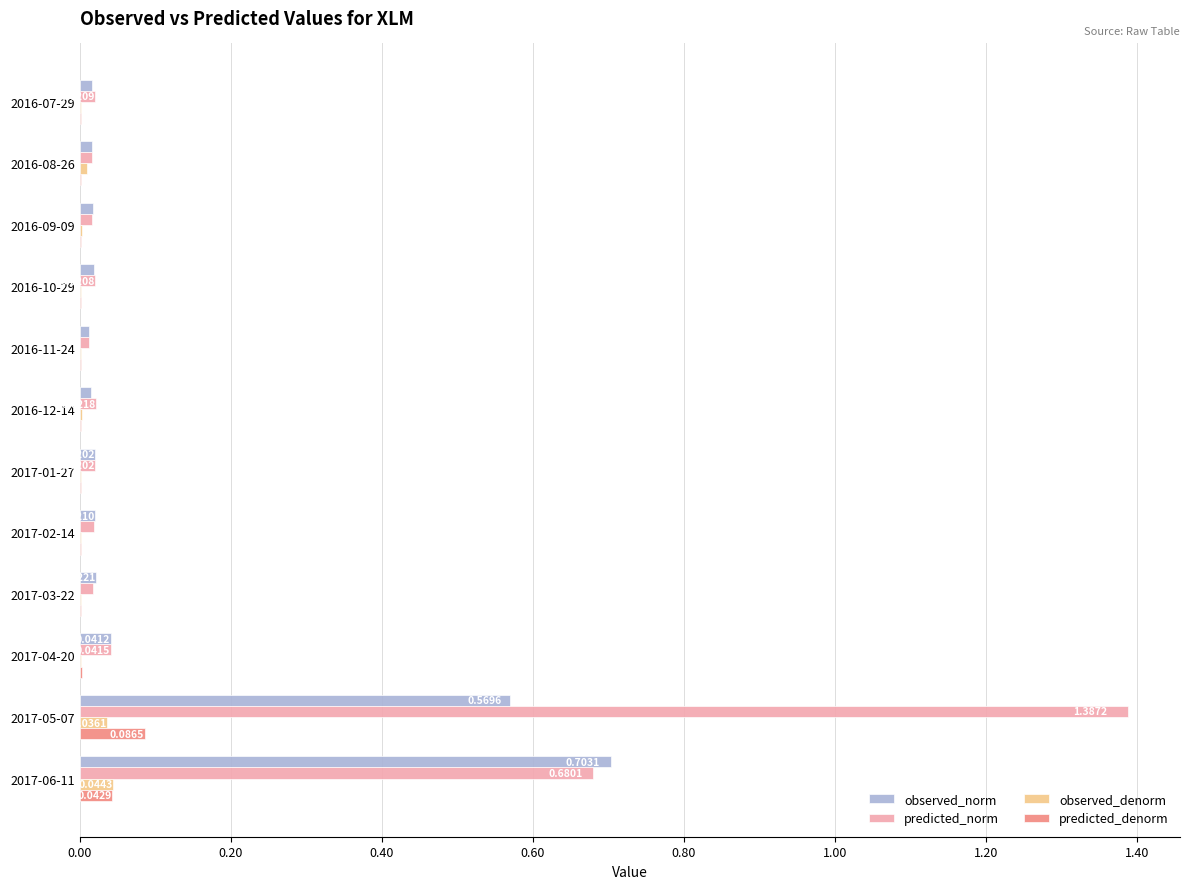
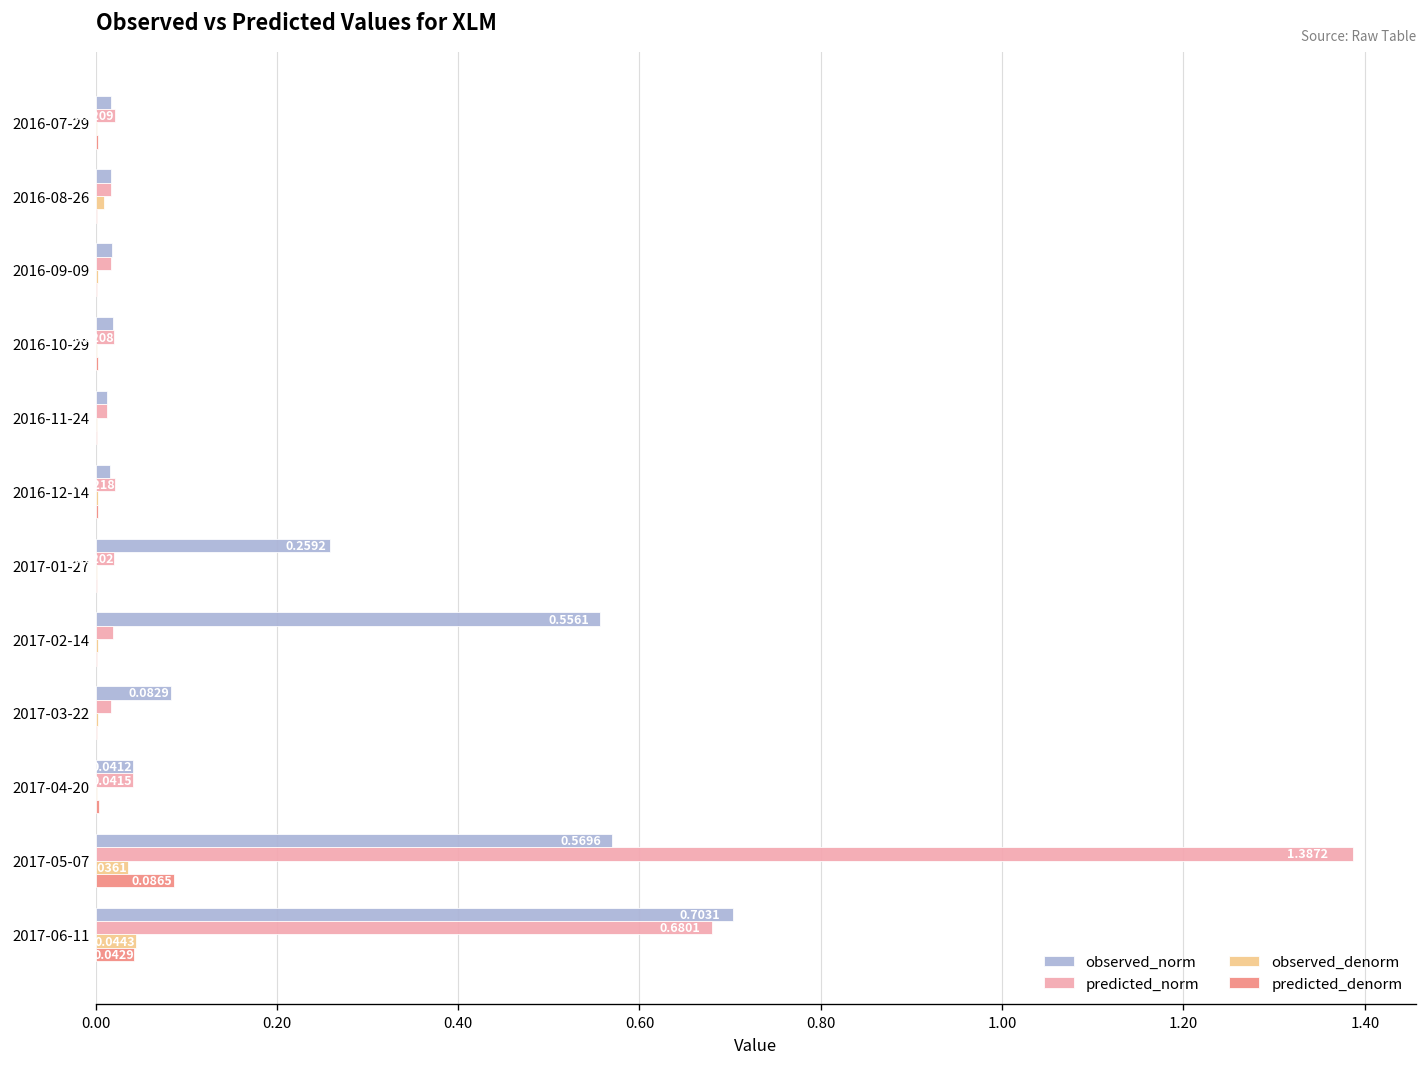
  {
    "observed_norm": {
      "2016-07-29": 0.02,
      "2016-08-26": 0.02,
      "2016-09-09": 0.02,
      "2016-10-29": 0.02,
      "2016-11-24": 0.01,
      "2016-12-14": 0.02,
-     "2017-01-27": 0.02,
-     "2017-02-14": 0.02,
-     "2017-03-22": 0.02
+     "2017-01-27": 0.26,
+     "2017-02-14": 0.56,
+     "2017-03-22": 0.08
    }
  }
